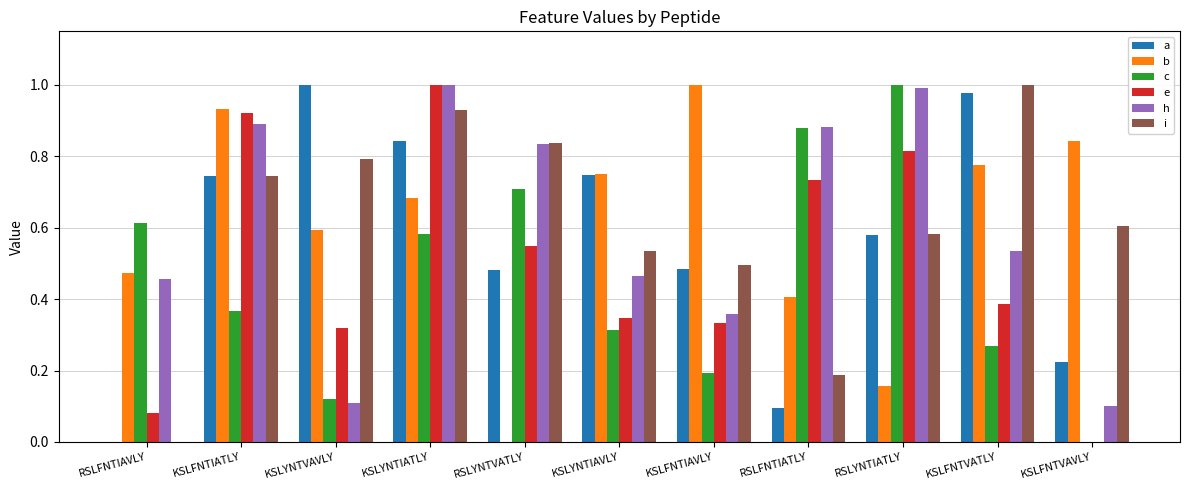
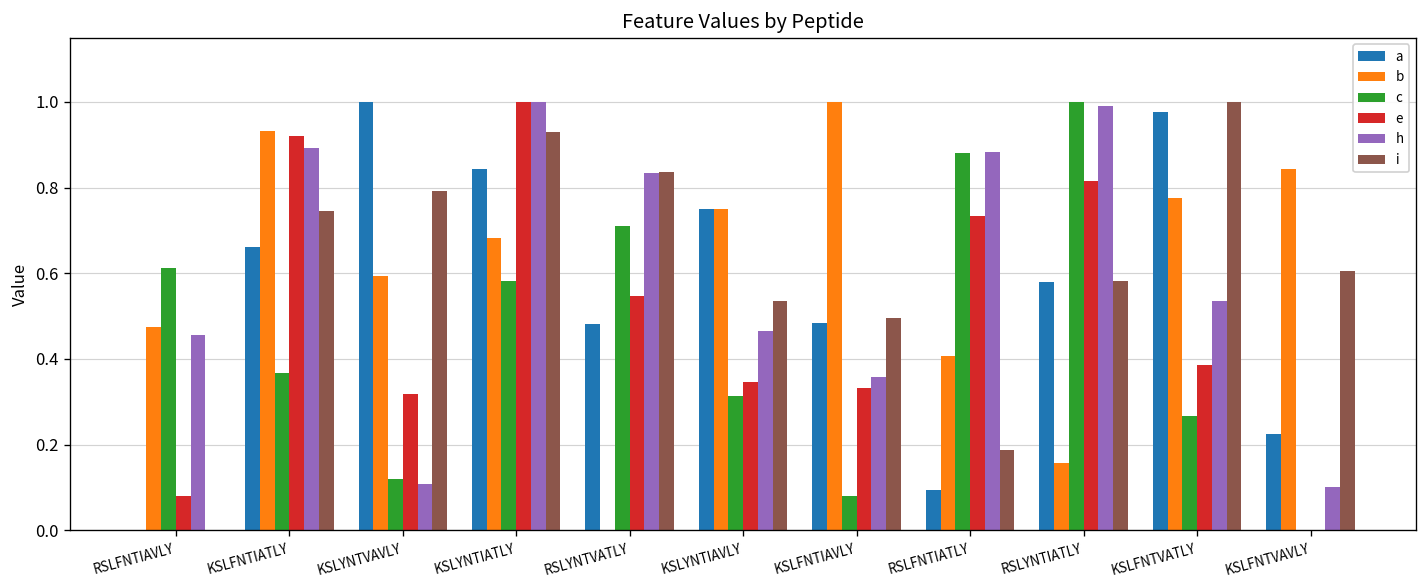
  {
    "a": {
      "RSLFNTIAVLY": 0.00,
-     "KSLFNTIATLY": 0.75,
+     "KSLFNTIATLY": 0.66,
      "KSLYNTVAVLY": 1.00,
      "KSLYNTIATLY": 0.84,
      "RSLYNTVATLY": 0.48,
      "KSLYNTIAVLY": 0.75,
      "KSLFNTIAVLY": 0.48,
      "RSLFNTIATLY": 0.09,
      "RSLYNTIATLY": 0.58,
      "KSLFNTVATLY": 0.98,
      "KSLFNTVAVLY": 0.22
    },
    "b": {
      "RSLFNTIAVLY": 0.47,
      "KSLFNTIATLY": 0.93,
      "KSLYNTVAVLY": 0.59,
      "KSLYNTIATLY": 0.68,
      "RSLYNTVATLY": 0.00,
      "KSLYNTIAVLY": 0.75,
      "KSLFNTIAVLY": 1.00,
      "RSLFNTIATLY": 0.41,
      "RSLYNTIATLY": 0.16,
      "KSLFNTVATLY": 0.78,
      "KSLFNTVAVLY": 0.84
    },
    "c": {
      "RSLFNTIAVLY": 0.61,
      "KSLFNTIATLY": 0.37,
      "KSLYNTVAVLY": 0.12,
      "KSLYNTIATLY": 0.58,
      "RSLYNTVATLY": 0.71,
      "KSLYNTIAVLY": 0.31,
-     "KSLFNTIAVLY": 0.19,
+     "KSLFNTIAVLY": 0.08,
      "RSLFNTIATLY": 0.88,
      "RSLYNTIATLY": 1.00,
      "KSLFNTVATLY": 0.27,
      "KSLFNTVAVLY": 0.00
    },
    "e": {
      "RSLFNTIAVLY": 0.08,
      "KSLFNTIATLY": 0.92,
      "KSLYNTVAVLY": 0.32,
      "KSLYNTIATLY": 1.00,
      "RSLYNTVATLY": 0.55,
      "KSLYNTIAVLY": 0.35,
      "KSLFNTIAVLY": 0.33,
      "RSLFNTIATLY": 0.73,
      "RSLYNTIATLY": 0.81,
      "KSLFNTVATLY": 0.39,
      "KSLFNTVAVLY": 0.00
    },
    "h": {
      "RSLFNTIAVLY": 0.46,
      "KSLFNTIATLY": 0.89,
      "KSLYNTVAVLY": 0.11,
      "KSLYNTIATLY": 1.00,
      "RSLYNTVATLY": 0.83,
      "KSLYNTIAVLY": 0.47,
      "KSLFNTIAVLY": 0.36,
      "RSLFNTIATLY": 0.88,
      "RSLYNTIATLY": 0.99,
      "KSLFNTVATLY": 0.53,
      "KSLFNTVAVLY": 0.10
    },
    "i": {
      "RSLFNTIAVLY": 0.00,
      "KSLFNTIATLY": 0.74,
      "KSLYNTVAVLY": 0.79,
      "KSLYNTIATLY": 0.93,
      "RSLYNTVATLY": 0.84,
      "KSLYNTIAVLY": 0.54,
      "KSLFNTIAVLY": 0.50,
      "RSLFNTIATLY": 0.19,
      "RSLYNTIATLY": 0.58,
      "KSLFNTVATLY": 1.00,
      "KSLFNTVAVLY": 0.60
    }
  }
